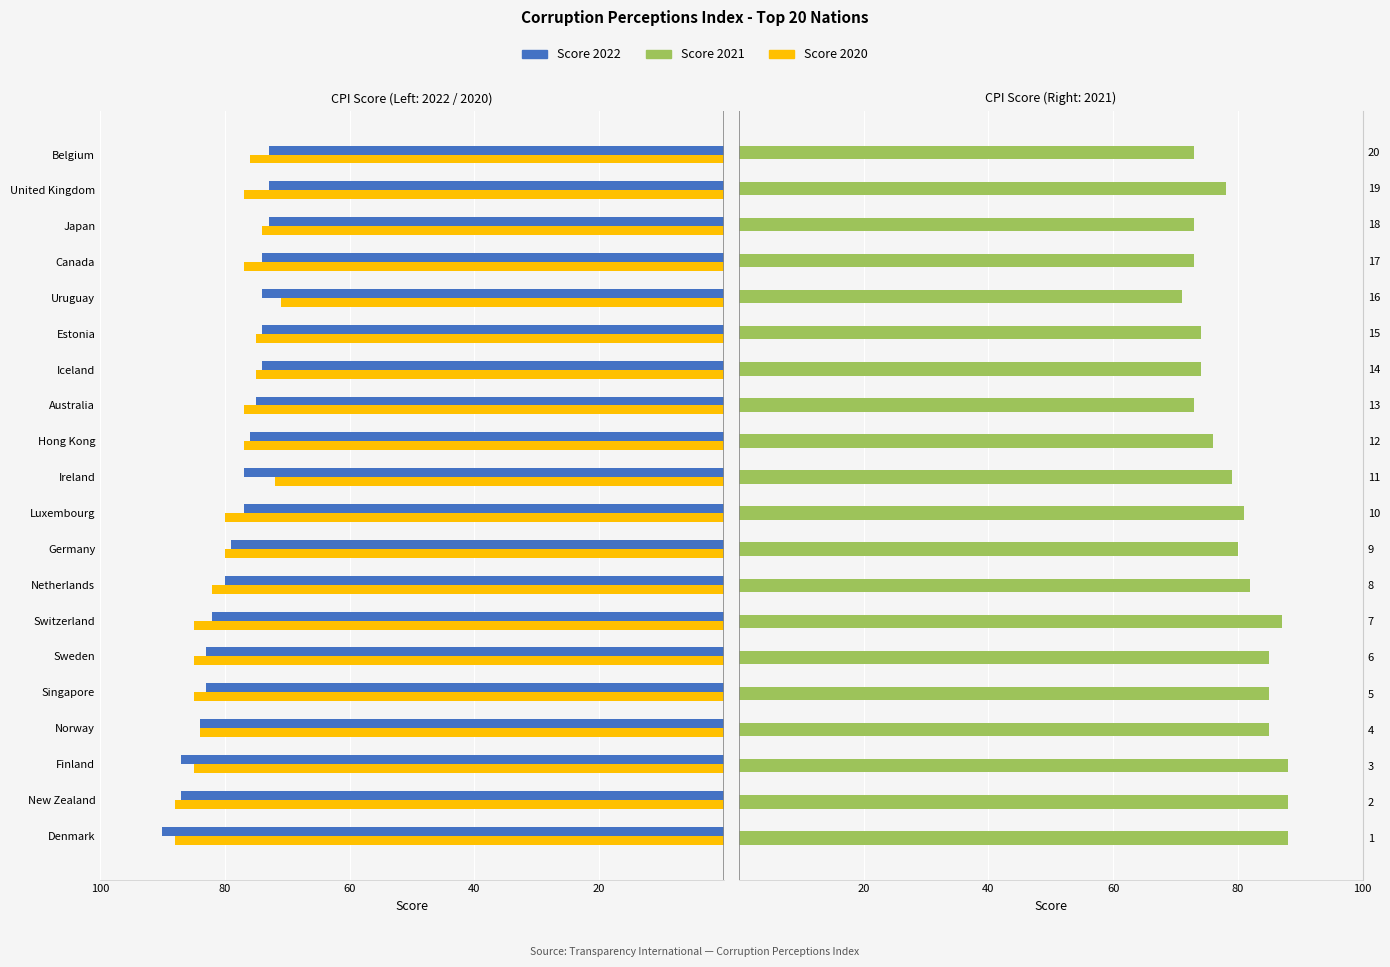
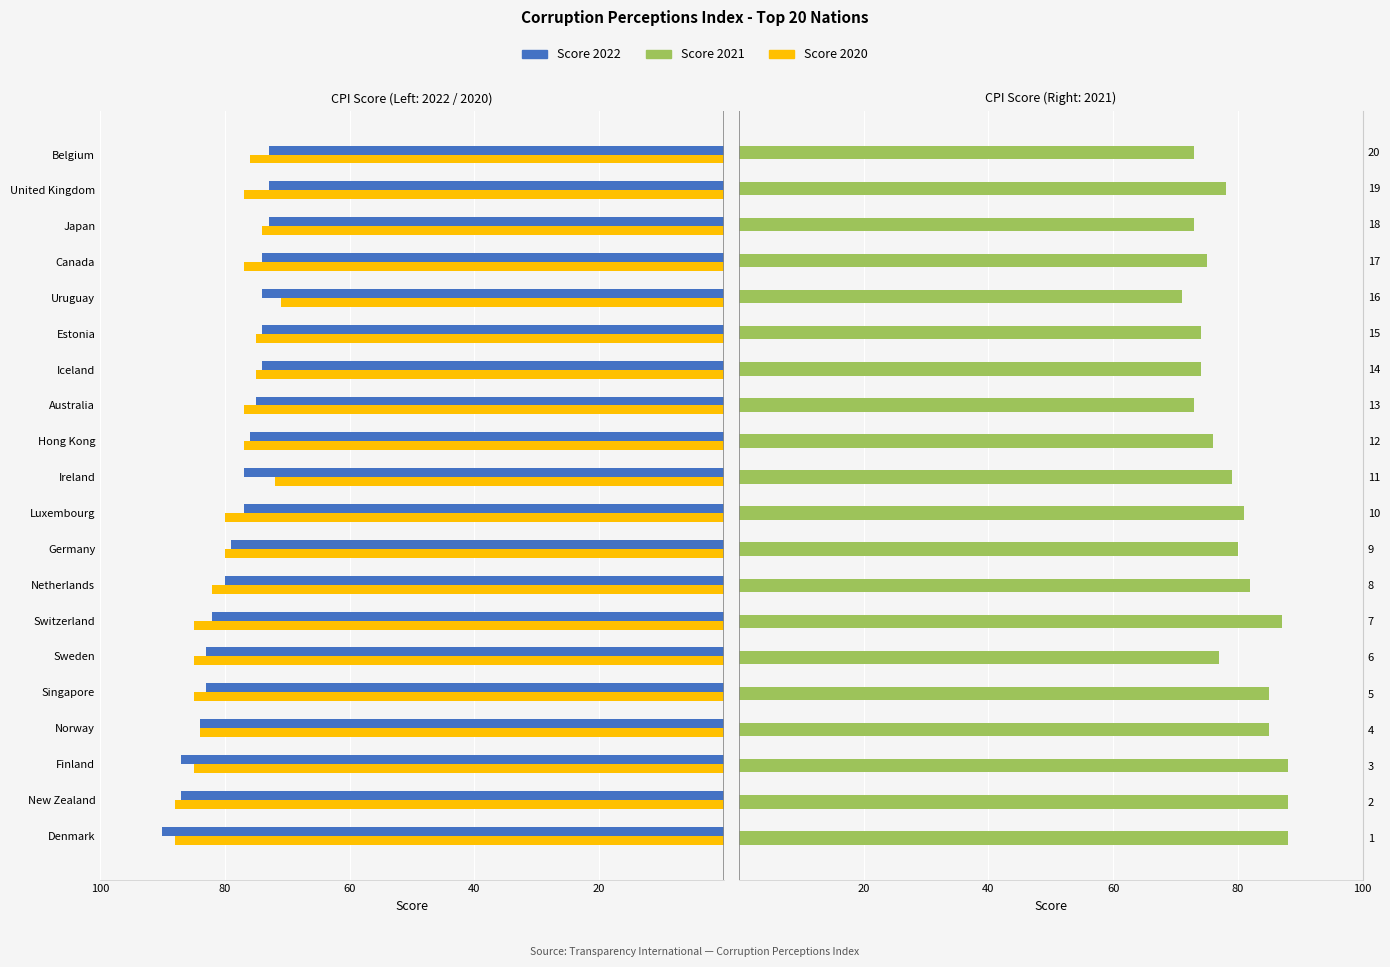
  {
    "CPI Score (Right: 2021)": {
      "20": 73,
      "19": 78,
      "18": 73,
-     "17": 73,
+     "17": 75,
      "16": 71,
      "15": 74,
      "14": 74,
      "13": 73,
      "12": 76,
      "11": 79,
      "10": 81,
      "9": 80,
      "8": 82,
      "7": 87,
-     "6": 85,
+     "6": 77,
      "5": 85,
      "4": 85,
      "3": 88,
      "2": 88,
      "1": 88
    }
  }
